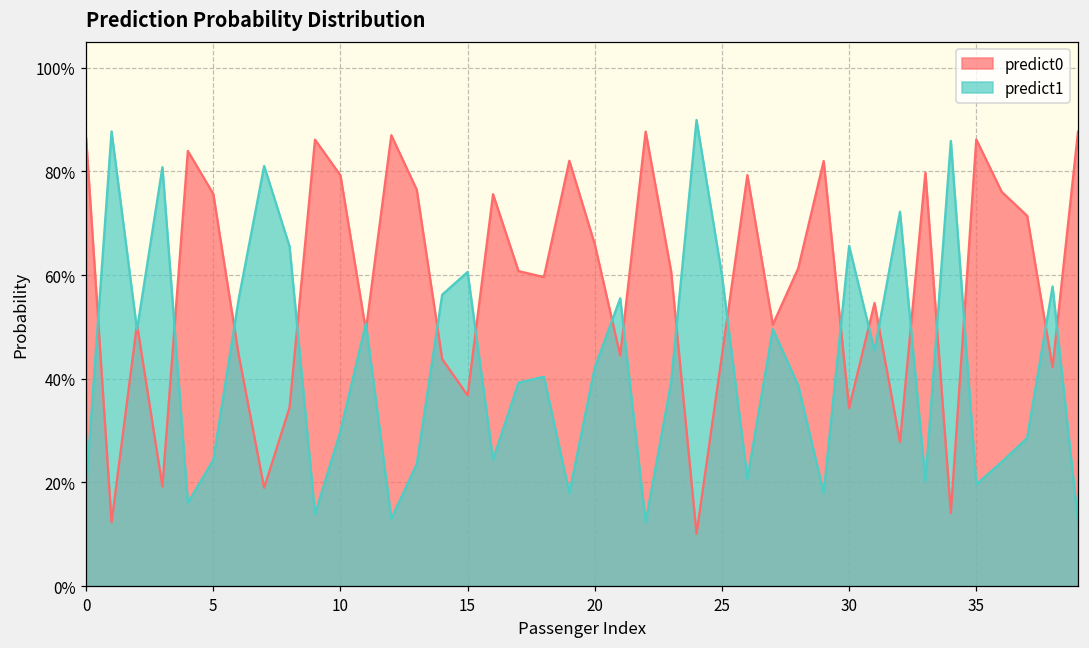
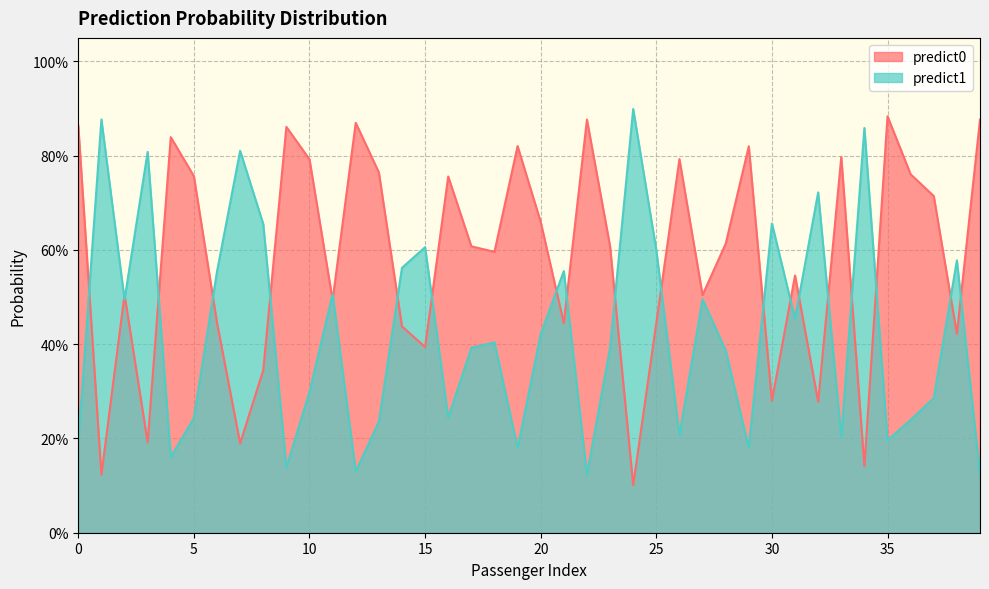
  {
    "predict0": {
      "0": "86%",
      "5": "76%",
      "10": "79%",
-     "15": "37%",
+     "15": "39%",
      "20": "66%",
      "25": "44%",
-     "30": "34%",
-     "35": "86%"
+     "30": "28%",
+     "35": "88%"
    },
    "predict1": {
      "0": "19%",
      "5": "24%",
      "10": "30%",
      "15": "61%",
      "20": "42%",
      "25": "60%",
      "30": "66%",
      "35": "20%"
    }
  }
